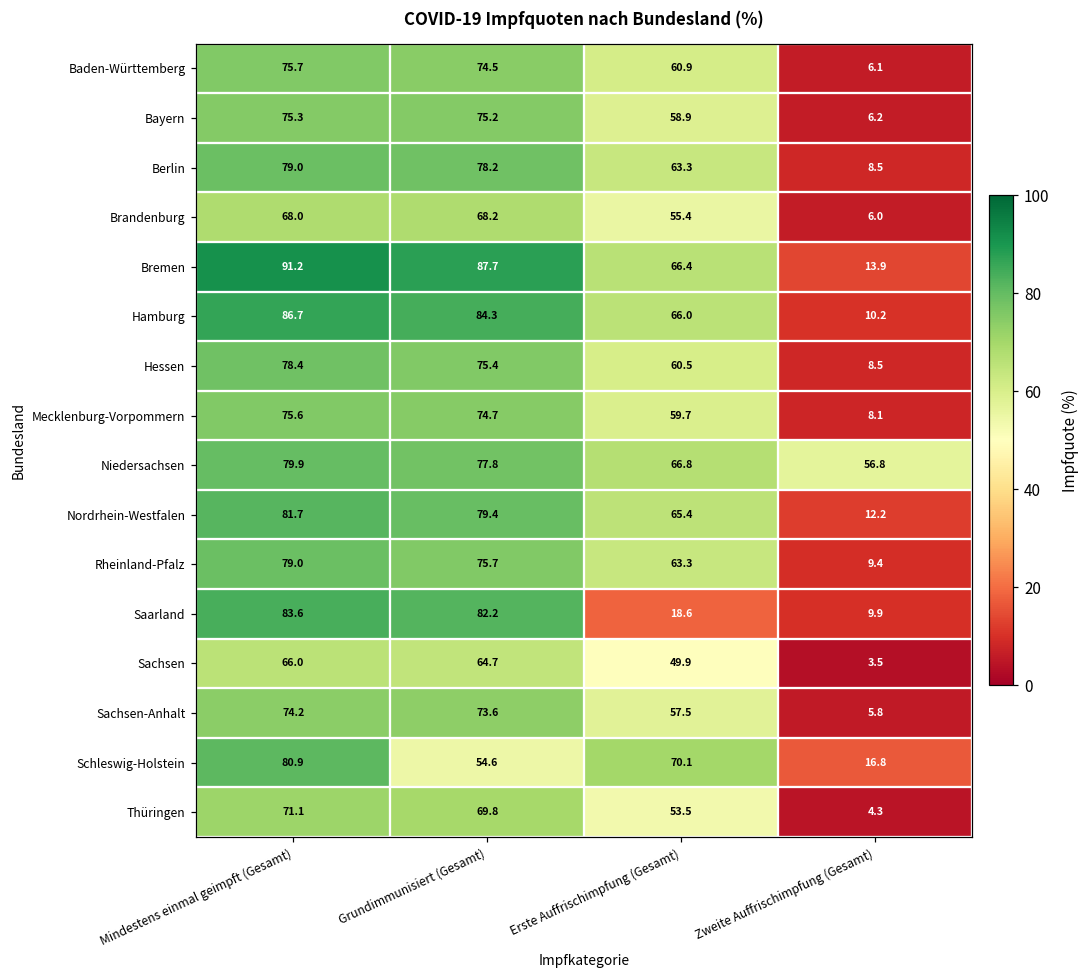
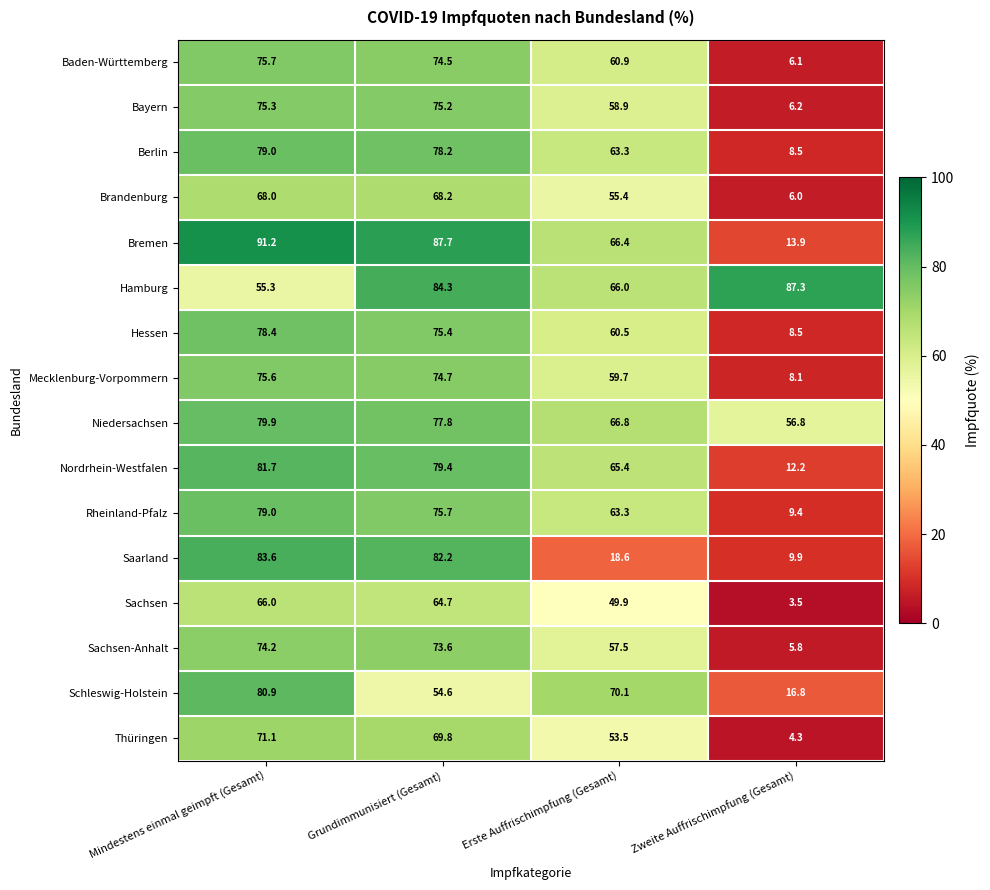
  {
    "Baden-Württemberg": {
      "Mindestens einmal geimpft (Gesamt)": 75.7,
      "Grundimmunisiert (Gesamt)": 74.5,
      "Erste Auffrischimpfung (Gesamt)": 60.9,
      "Zweite Auffrischimpfung (Gesamt)": 6.1
    },
    "Bayern": {
      "Mindestens einmal geimpft (Gesamt)": 75.3,
      "Grundimmunisiert (Gesamt)": 75.2,
      "Erste Auffrischimpfung (Gesamt)": 58.9,
      "Zweite Auffrischimpfung (Gesamt)": 6.2
    },
    "Berlin": {
      "Mindestens einmal geimpft (Gesamt)": 79.0,
      "Grundimmunisiert (Gesamt)": 78.2,
      "Erste Auffrischimpfung (Gesamt)": 63.3,
      "Zweite Auffrischimpfung (Gesamt)": 8.5
    },
    "Brandenburg": {
      "Mindestens einmal geimpft (Gesamt)": 68.0,
      "Grundimmunisiert (Gesamt)": 68.2,
      "Erste Auffrischimpfung (Gesamt)": 55.4,
      "Zweite Auffrischimpfung (Gesamt)": 6.0
    },
    "Bremen": {
      "Mindestens einmal geimpft (Gesamt)": 91.2,
      "Grundimmunisiert (Gesamt)": 87.7,
      "Erste Auffrischimpfung (Gesamt)": 66.4,
      "Zweite Auffrischimpfung (Gesamt)": 13.9
    },
    "Hamburg": {
-     "Mindestens einmal geimpft (Gesamt)": 86.7,
+     "Mindestens einmal geimpft (Gesamt)": 55.3,
      "Grundimmunisiert (Gesamt)": 84.3,
      "Erste Auffrischimpfung (Gesamt)": 66.0,
-     "Zweite Auffrischimpfung (Gesamt)": 10.2
+     "Zweite Auffrischimpfung (Gesamt)": 87.3
    },
    "Hessen": {
      "Mindestens einmal geimpft (Gesamt)": 78.4,
      "Grundimmunisiert (Gesamt)": 75.4,
      "Erste Auffrischimpfung (Gesamt)": 60.5,
      "Zweite Auffrischimpfung (Gesamt)": 8.5
    },
    "Mecklenburg-Vorpommern": {
      "Mindestens einmal geimpft (Gesamt)": 75.6,
      "Grundimmunisiert (Gesamt)": 74.7,
      "Erste Auffrischimpfung (Gesamt)": 59.7,
      "Zweite Auffrischimpfung (Gesamt)": 8.1
    },
    "Niedersachsen": {
      "Mindestens einmal geimpft (Gesamt)": 79.9,
      "Grundimmunisiert (Gesamt)": 77.8,
      "Erste Auffrischimpfung (Gesamt)": 66.8,
      "Zweite Auffrischimpfung (Gesamt)": 56.8
    },
    "Nordrhein-Westfalen": {
      "Mindestens einmal geimpft (Gesamt)": 81.7,
      "Grundimmunisiert (Gesamt)": 79.4,
      "Erste Auffrischimpfung (Gesamt)": 65.4,
      "Zweite Auffrischimpfung (Gesamt)": 12.2
    },
    "Rheinland-Pfalz": {
      "Mindestens einmal geimpft (Gesamt)": 79.0,
      "Grundimmunisiert (Gesamt)": 75.7,
      "Erste Auffrischimpfung (Gesamt)": 63.3,
      "Zweite Auffrischimpfung (Gesamt)": 9.4
    },
    "Saarland": {
      "Mindestens einmal geimpft (Gesamt)": 83.6,
      "Grundimmunisiert (Gesamt)": 82.2,
      "Erste Auffrischimpfung (Gesamt)": 18.6,
      "Zweite Auffrischimpfung (Gesamt)": 9.9
    },
    "Sachsen": {
      "Mindestens einmal geimpft (Gesamt)": 66.0,
      "Grundimmunisiert (Gesamt)": 64.7,
      "Erste Auffrischimpfung (Gesamt)": 49.9,
      "Zweite Auffrischimpfung (Gesamt)": 3.5
    },
    "Sachsen-Anhalt": {
      "Mindestens einmal geimpft (Gesamt)": 74.2,
      "Grundimmunisiert (Gesamt)": 73.6,
      "Erste Auffrischimpfung (Gesamt)": 57.5,
      "Zweite Auffrischimpfung (Gesamt)": 5.8
    },
    "Schleswig-Holstein": {
      "Mindestens einmal geimpft (Gesamt)": 80.9,
      "Grundimmunisiert (Gesamt)": 54.6,
      "Erste Auffrischimpfung (Gesamt)": 70.1,
      "Zweite Auffrischimpfung (Gesamt)": 16.8
    },
    "Thüringen": {
      "Mindestens einmal geimpft (Gesamt)": 71.1,
      "Grundimmunisiert (Gesamt)": 69.8,
      "Erste Auffrischimpfung (Gesamt)": 53.5,
      "Zweite Auffrischimpfung (Gesamt)": 4.3
    }
  }
